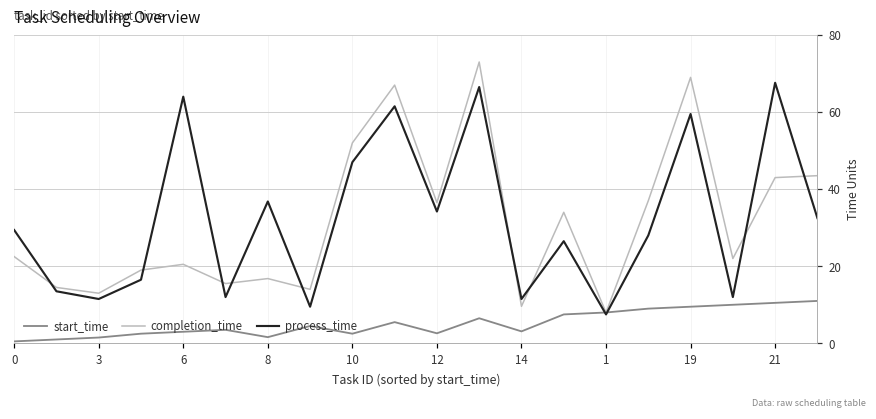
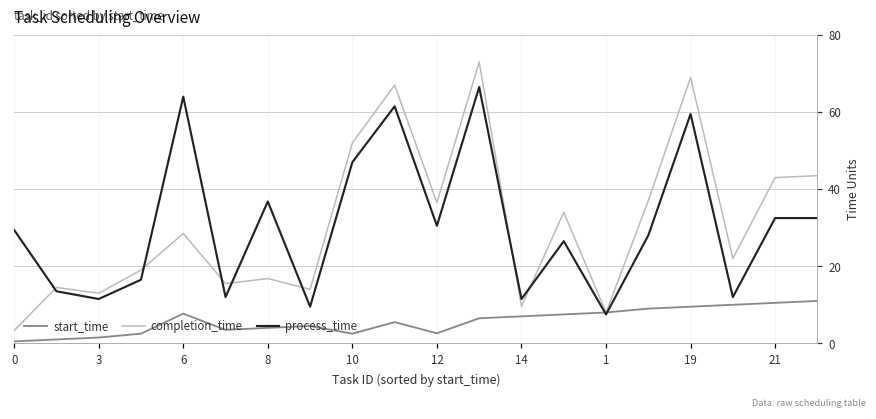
  {
    "start_time": {
      "0": 1,
-     "6": 3,
-     "8": 2,
+     "6": 8,
+     "8": 4,
      "10": 3,
      "12": 3,
-     "14": 3,
+     "14": 7,
      "21": 11
    },
    "completion_time": {
-     "0": 23,
-     "6": 21,
+     "0": 3,
+     "6": 29,
      "8": 17,
      "10": 52,
      "12": 37,
      "14": 10,
      "21": 43
    },
    "process_time": {
      "0": 29,
      "6": 64,
      "8": 37,
      "10": 47,
-     "12": 34,
+     "12": 31,
      "14": 12,
-     "21": 68
+     "21": 33
    }
  }
